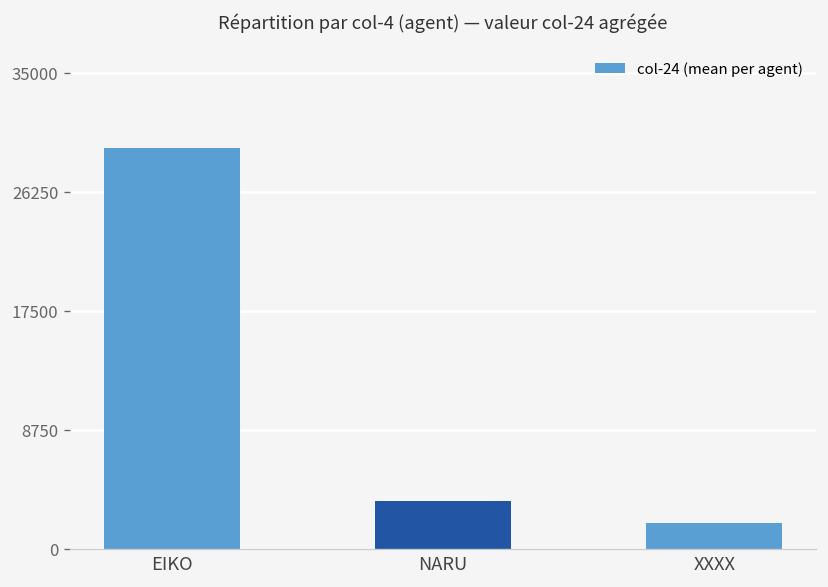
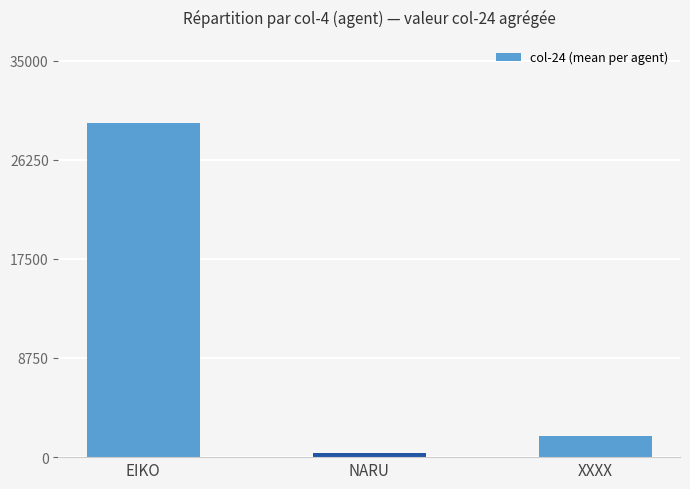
  {
    "EIKO": 29500,
-   "NARU": 3500,
+   "NARU": 400,
    "XXXX": 1900
  }
